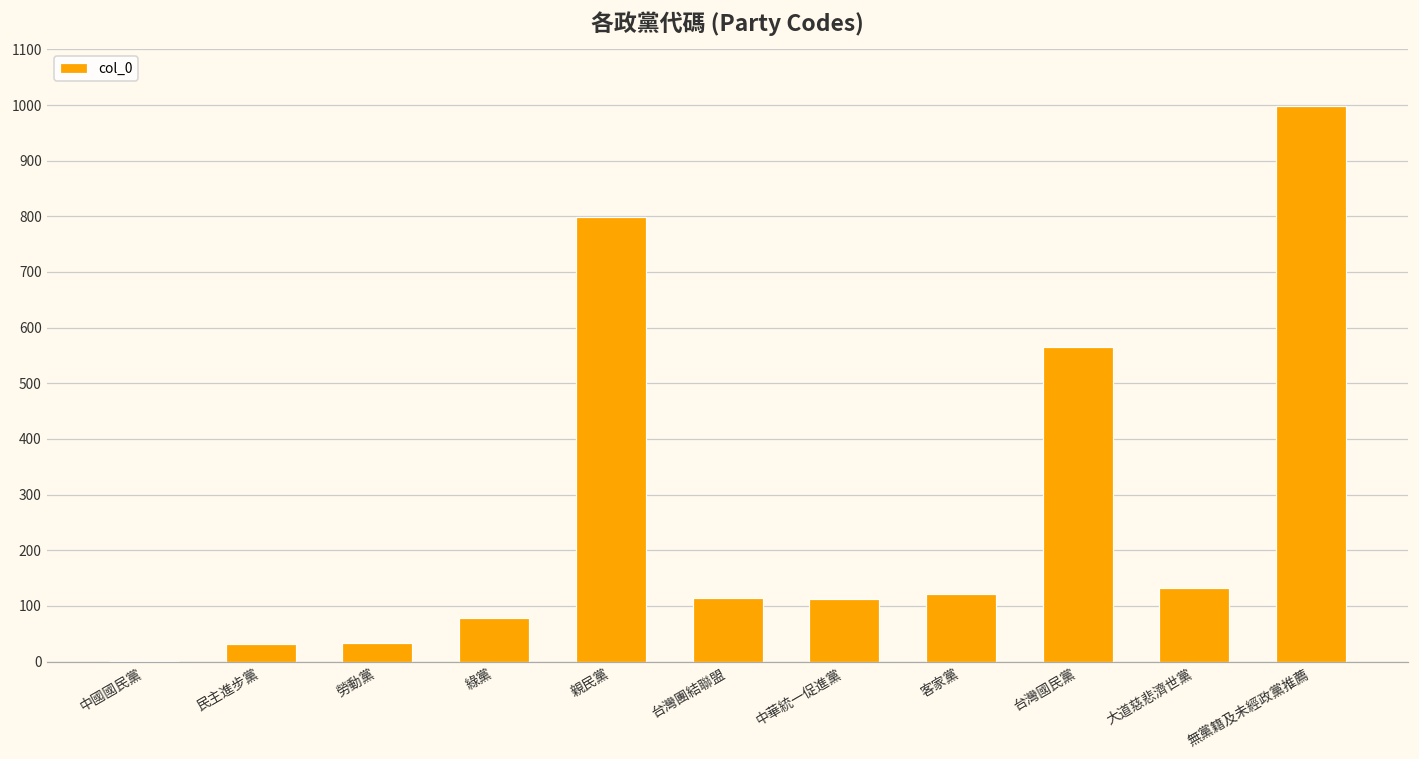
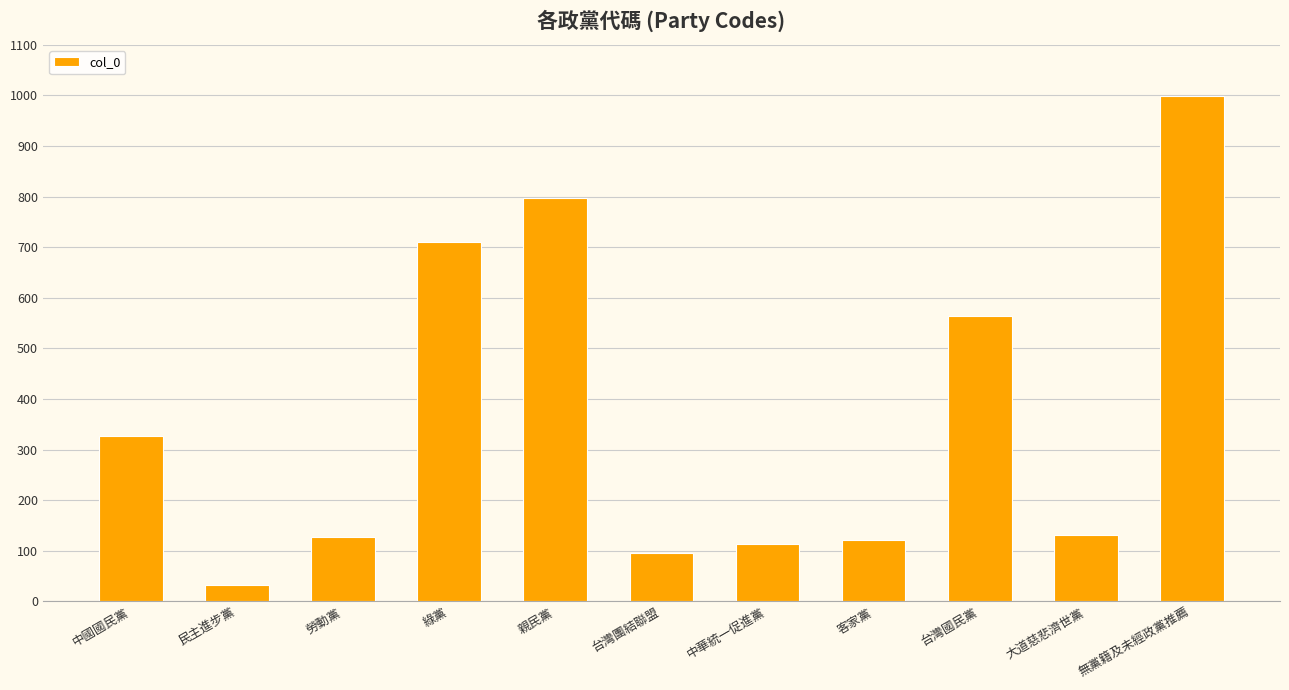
  {
-   "中國國民黨": 0,
+   "中國國民黨": 330,
    "民主進步黨": 30,
-   "勞動黨": 30,
-   "綠黨": 80,
+   "勞動黨": 130,
+   "綠黨": 710,
    "親民黨": 800,
-   "台灣團結聯盟": 110,
+   "台灣團結聯盟": 100,
    "中華統一促進黨": 110,
    "客家黨": 120,
    "台灣國民黨": 570,
    "大道慈悲濟世黨": 130,
    "無黨籍及未經政黨推薦": 1000
  }
